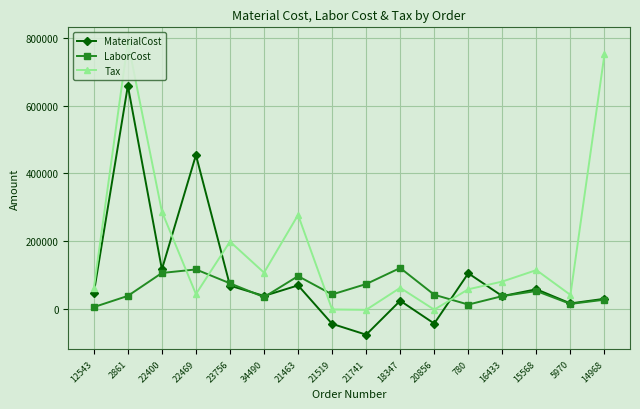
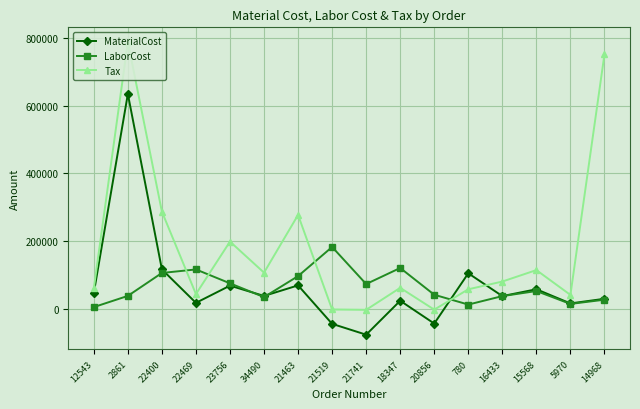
  {
    "MaterialCost": {
      "12543": 50000,
-     "2861": 660000,
+     "2861": 630000,
      "22400": 120000,
-     "22469": 450000,
+     "22469": 20000,
      "21463": 70000,
      "21519": -40000,
      "21741": -80000,
      "18347": 20000,
      "20856": -40000,
      "780": 100000
    },
    "LaborCost": {
      "12543": 10000,
      "2861": 40000,
      "22400": 110000,
      "22469": 120000,
      "21463": 100000,
-     "21519": 40000,
+     "21519": 180000,
      "21741": 70000,
      "18347": 120000,
      "20856": 40000,
      "780": 10000
    },
    "Tax": {
      "12543": 60000,
      "22400": 290000,
      "22469": 40000,
      "23756": 200000,
      "34490": 110000,
      "21463": 280000,
      "21519": 0,
      "21741": 0,
      "18347": 60000,
      "20856": 0,
      "780": 60000,
      "16433": 80000,
      "15568": 110000,
      "5970": 40000,
      "14968": 750000
    }
  }
